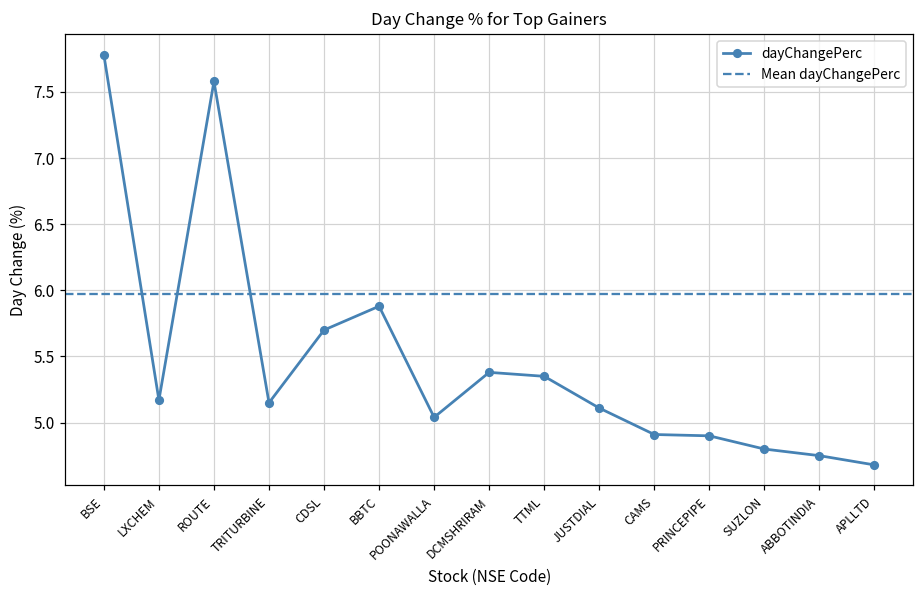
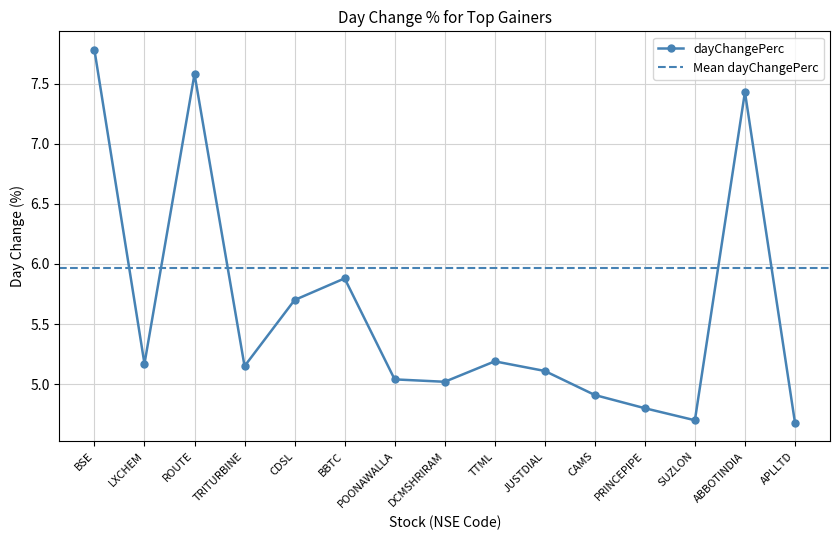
  {
    "BSE": 7.78,
    "LXCHEM": 5.17,
    "ROUTE": 7.58,
    "TRITURBINE": 5.15,
    "CDSL": 5.70,
    "BBTC": 5.88,
    "POONAWALLA": 5.04,
-   "DCMSHRIRAM": 5.38,
-   "TTML": 5.35,
+   "DCMSHRIRAM": 5.02,
+   "TTML": 5.19,
    "JUSTDIAL": 5.11,
    "CAMS": 4.91,
-   "PRINCEPIPE": 4.9,
-   "SUZLON": 4.8,
-   "ABBOTINDIA": 4.75,
+   "PRINCEPIPE": 4.8,
+   "SUZLON": 4.7,
+   "ABBOTINDIA": 7.43,
    "APLLTD": 4.68
  }
